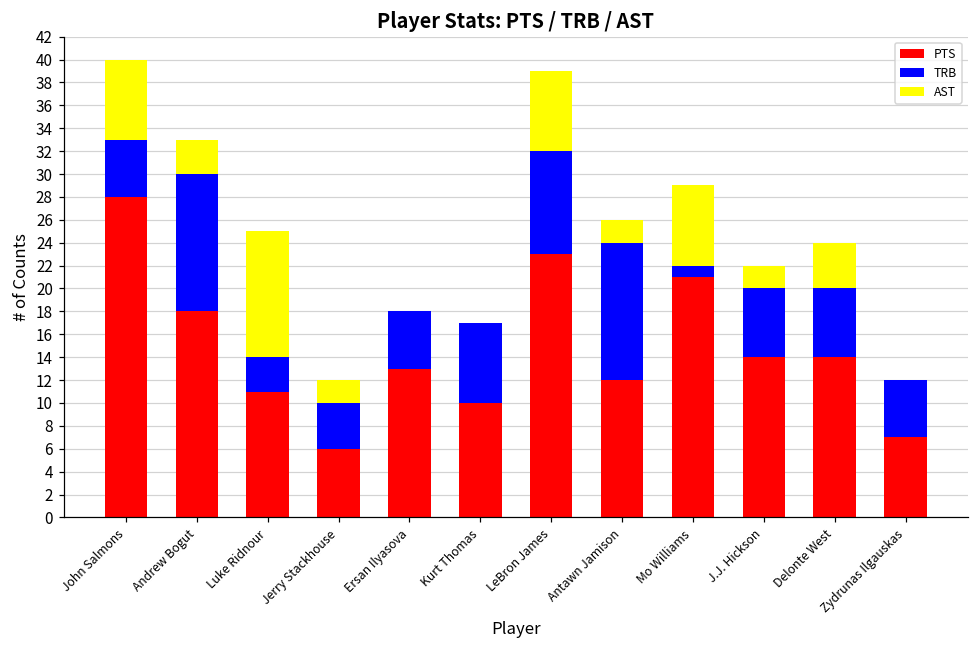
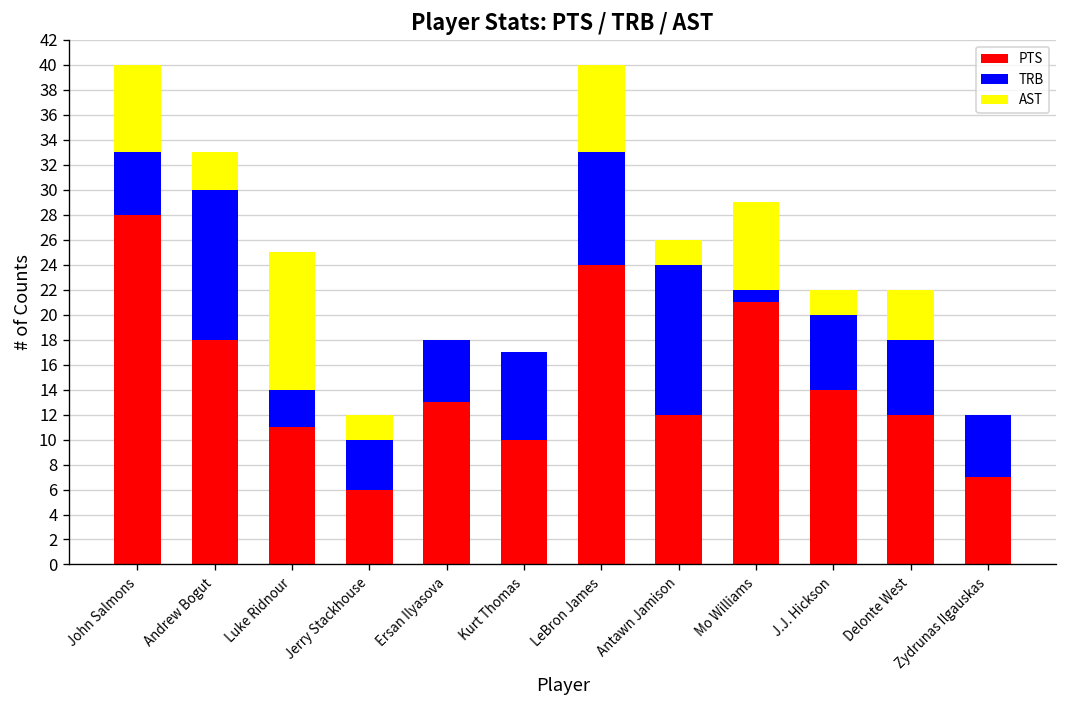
  {
    "PTS": {
      "John Salmons": 28,
      "Andrew Bogut": 18,
      "Luke Ridnour": 11,
      "Jerry Stackhouse": 6,
      "Ersan Ilyasova": 13,
      "Kurt Thomas": 10,
-     "LeBron James": 23,
+     "LeBron James": 24,
      "Antawn Jamison": 12,
      "Mo Williams": 21,
      "J.J. Hickson": 14,
-     "Delonte West": 14,
+     "Delonte West": 12,
      "Zydrunas Ilgauskas": 7
    },
    "TRB": {
      "John Salmons": 5,
      "Andrew Bogut": 12,
      "Luke Ridnour": 3,
      "Jerry Stackhouse": 4,
      "Ersan Ilyasova": 5,
      "Kurt Thomas": 7,
      "LeBron James": 9,
      "Antawn Jamison": 12,
      "Mo Williams": 1,
      "J.J. Hickson": 6,
      "Delonte West": 6,
      "Zydrunas Ilgauskas": 5
    },
    "AST": {
      "John Salmons": 7,
      "Andrew Bogut": 3,
      "Luke Ridnour": 11,
      "Jerry Stackhouse": 2,
      "Ersan Ilyasova": 0,
      "Kurt Thomas": 0,
      "LeBron James": 7,
      "Antawn Jamison": 2,
      "Mo Williams": 7,
      "J.J. Hickson": 2,
      "Delonte West": 4,
      "Zydrunas Ilgauskas": 0
    }
  }
